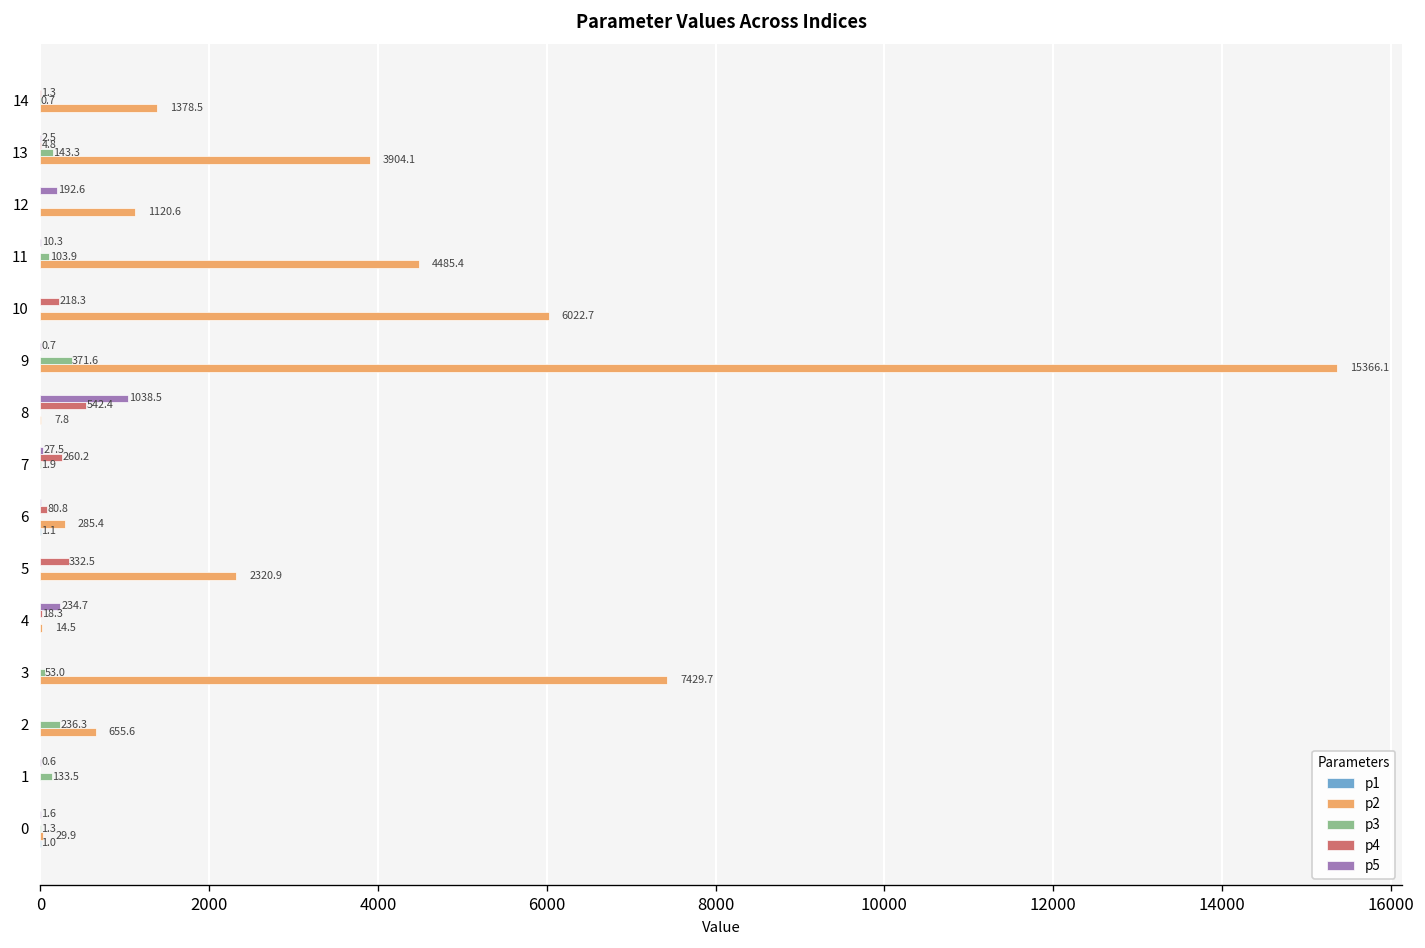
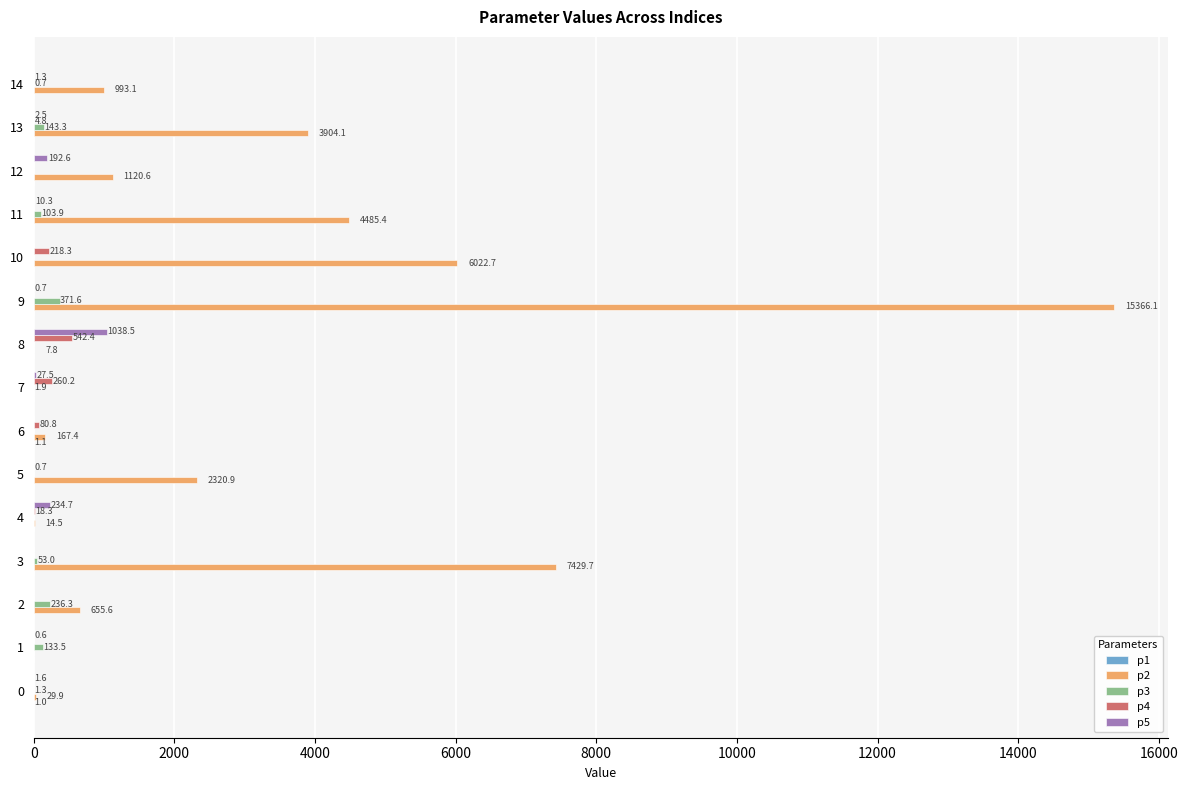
  {
    "p1": {
      "6": 1.1,
      "0": 1.0
    },
    "p2": {
-     "14": 1378.5,
+     "14": 993.1,
      "13": 3904.1,
      "12": 1120.6,
      "11": 4485.4,
      "10": 6022.7,
      "9": 15366.1,
      "8": 7.8,
-     "6": 285.4,
+     "6": 167.4,
      "5": 2320.9,
      "4": 14.5,
      "3": 7429.7,
      "2": 655.6,
      "0": 29.9
    },
    "p3": {
      "13": 143.3,
      "11": 103.9,
      "9": 371.6,
      "7": 1.9,
      "3": 53.0,
      "2": 236.3,
      "1": 133.5,
      "0": 1.3
    },
    "p4": {
      "10": 218.3,
      "8": 542.4,
      "7": 260.2,
      "6": 80.8,
-     "5": 332.5,
+     "5": 0.7,
      "4": 18.3
    },
    "p5": {
      "12": 192.6,
      "11": 10.3,
      "9": 0.7,
      "8": 1038.5,
      "7": 27.5,
      "4": 234.7,
      "1": 0.6,
      "0": 1.6
    }
  }
